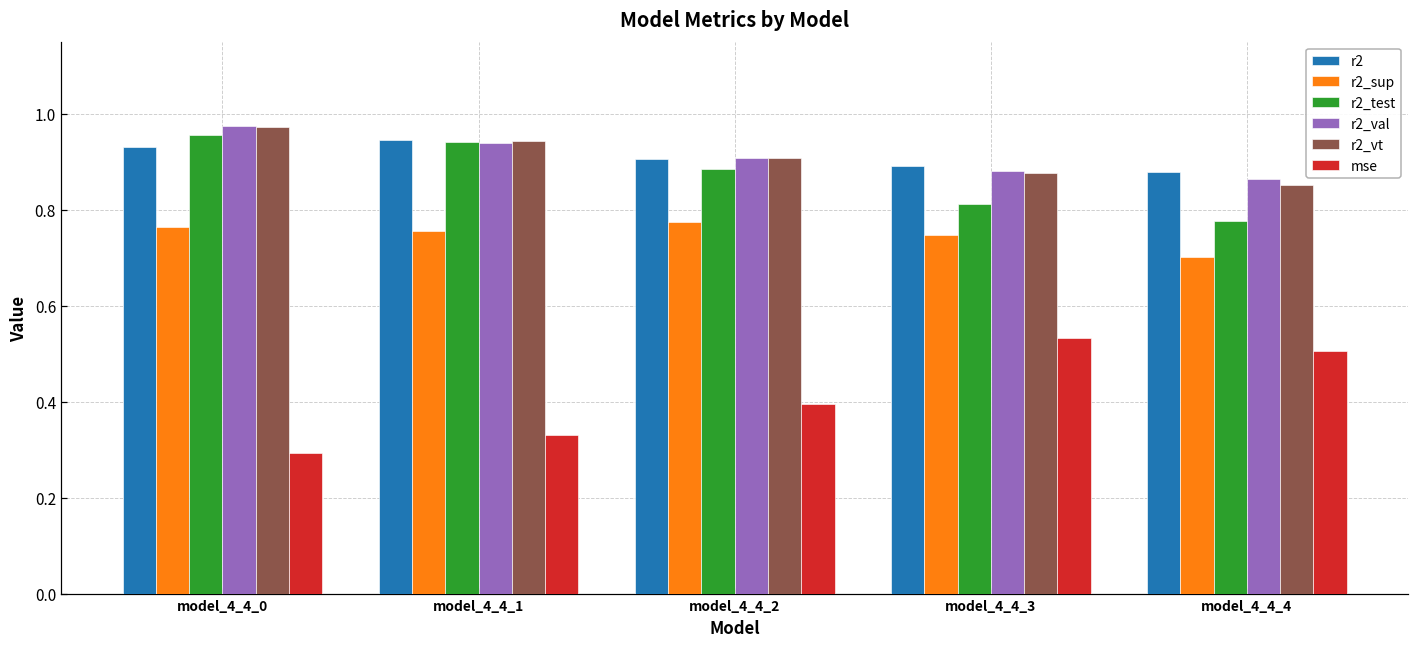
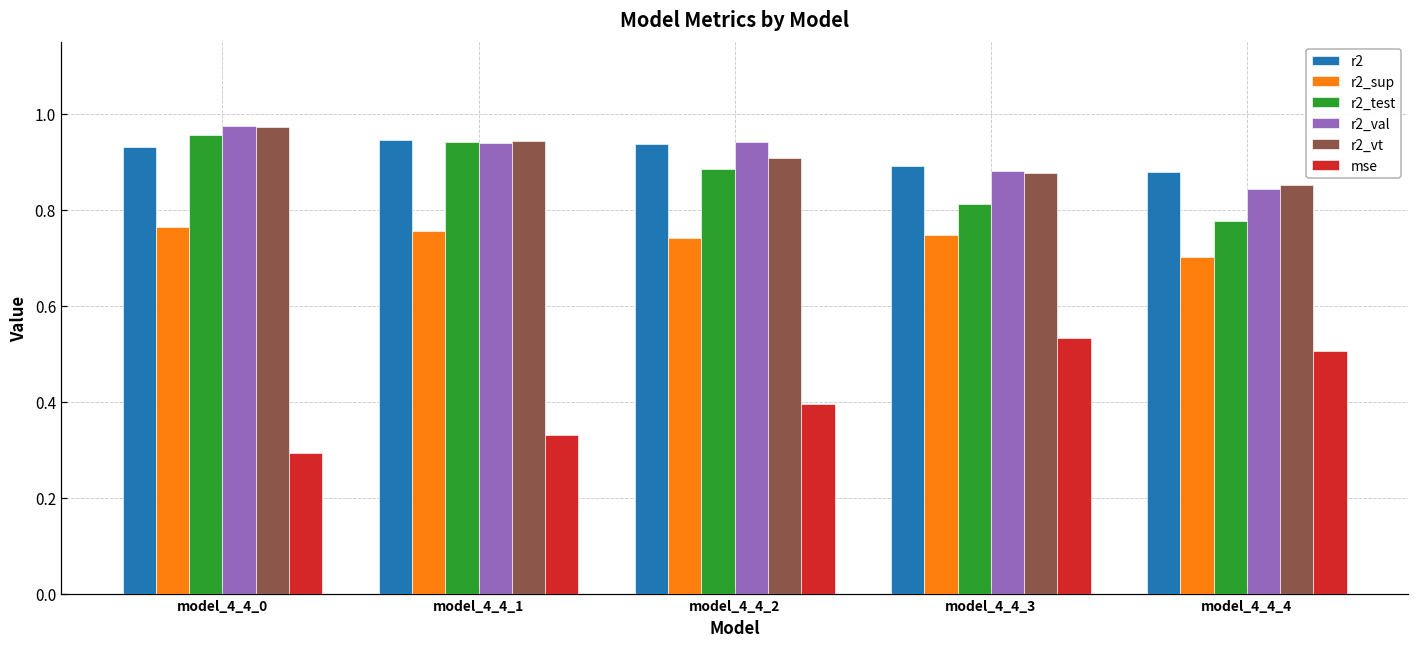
  {
    "r2": {
      "model_4_4_0": 0.93,
      "model_4_4_1": 0.94,
-     "model_4_4_2": 0.91,
+     "model_4_4_2": 0.94,
      "model_4_4_3": 0.89,
      "model_4_4_4": 0.88
    },
    "r2_sup": {
      "model_4_4_0": 0.76,
      "model_4_4_1": 0.76,
-     "model_4_4_2": 0.77,
+     "model_4_4_2": 0.74,
      "model_4_4_3": 0.75,
      "model_4_4_4": 0.70
    },
    "r2_test": {
      "model_4_4_0": 0.95,
      "model_4_4_1": 0.94,
      "model_4_4_2": 0.88,
      "model_4_4_3": 0.81,
      "model_4_4_4": 0.78
    },
    "r2_val": {
      "model_4_4_0": 0.98,
      "model_4_4_1": 0.94,
-     "model_4_4_2": 0.91,
+     "model_4_4_2": 0.94,
      "model_4_4_3": 0.88,
-     "model_4_4_4": 0.86
+     "model_4_4_4": 0.84
    },
    "r2_vt": {
      "model_4_4_0": 0.97,
      "model_4_4_1": 0.94,
      "model_4_4_2": 0.91,
      "model_4_4_3": 0.88,
      "model_4_4_4": 0.85
    },
    "mse": {
      "model_4_4_0": 0.29,
      "model_4_4_1": 0.33,
      "model_4_4_2": 0.39,
      "model_4_4_3": 0.53,
      "model_4_4_4": 0.51
    }
  }
